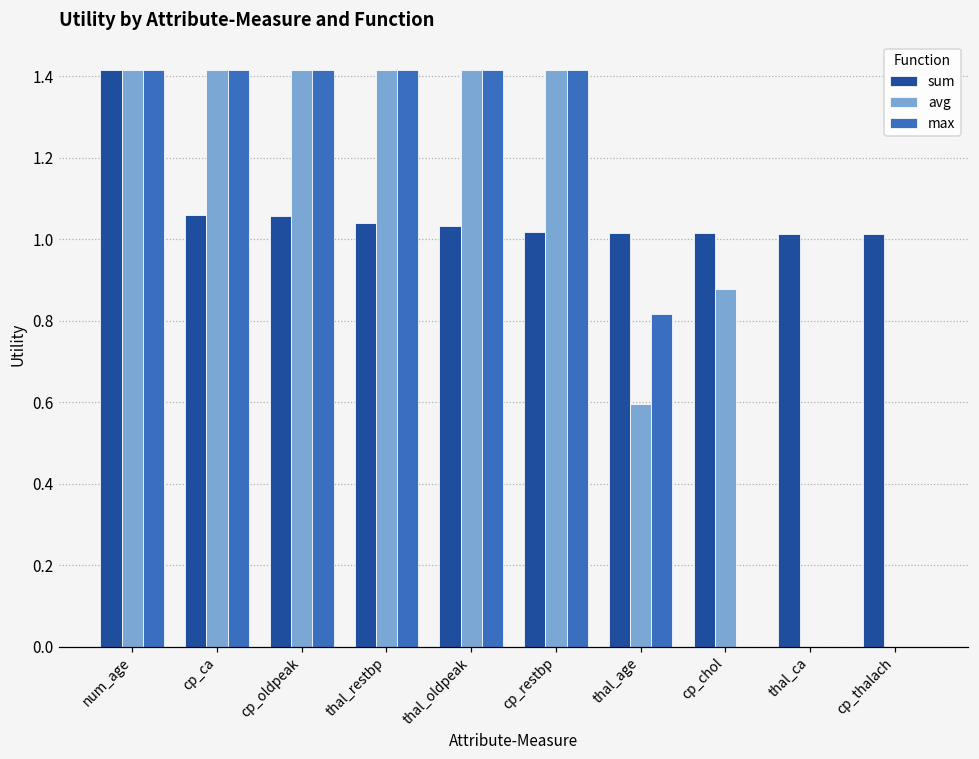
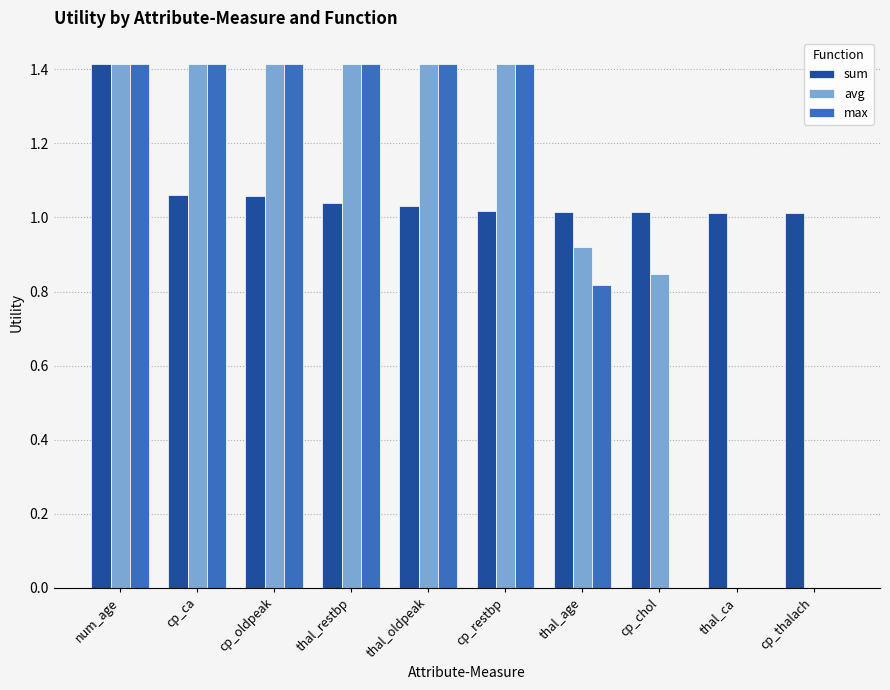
  {
    "avg": {
      "num_age": 1.41,
      "cp_ca": 1.41,
      "cp_oldpeak": 1.41,
      "thal_restbp": 1.41,
      "thal_oldpeak": 1.41,
      "cp_restbp": 1.41,
-     "thal_age": 0.60,
-     "cp_chol": 0.88,
+     "thal_age": 0.92,
+     "cp_chol": 0.85,
      "thal_ca": 0.00,
      "cp_thalach": 0.00
    }
  }
